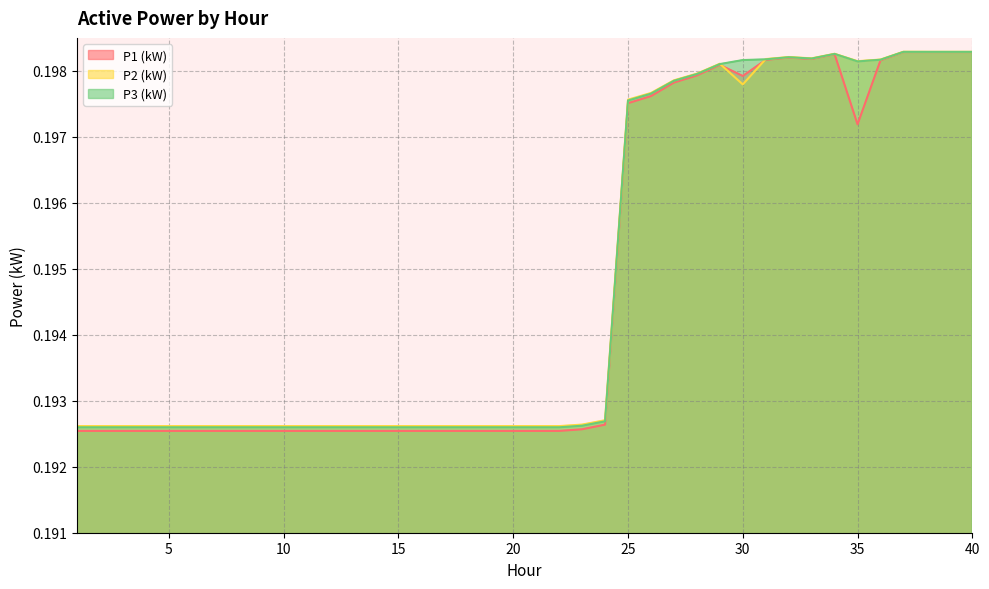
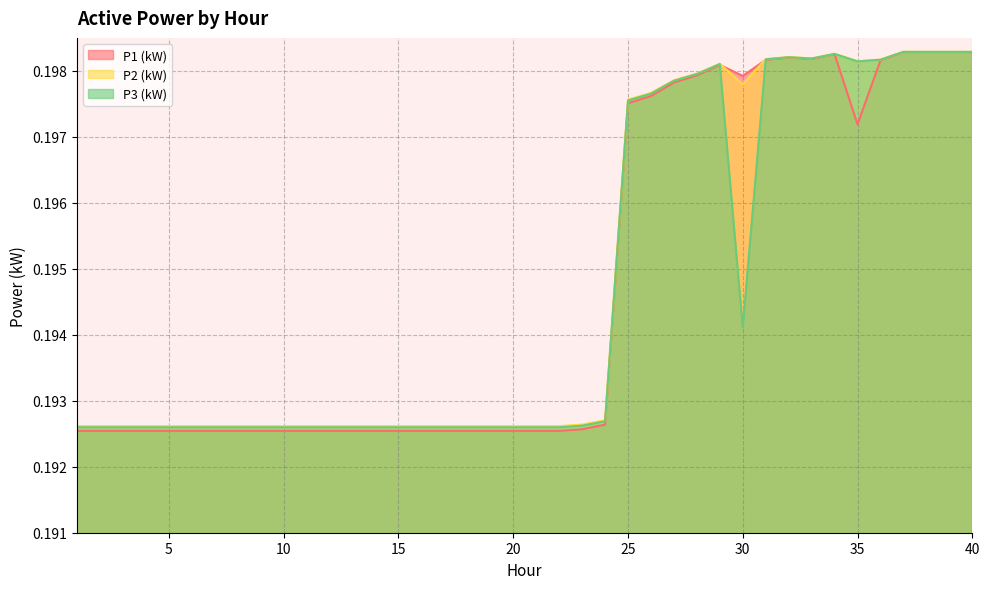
  {
    "P1 (kW)": {
      "5": 0.1925,
      "10": 0.1925,
      "15": 0.1925,
      "20": 0.1925,
      "25": 0.1975,
      "30": 0.1979,
      "35": 0.1972
    },
    "P2 (kW)": {
      "30": 0.1978
    },
    "P3 (kW)": {
-     "30": 0.1982
+     "30": 0.1941
    }
  }
